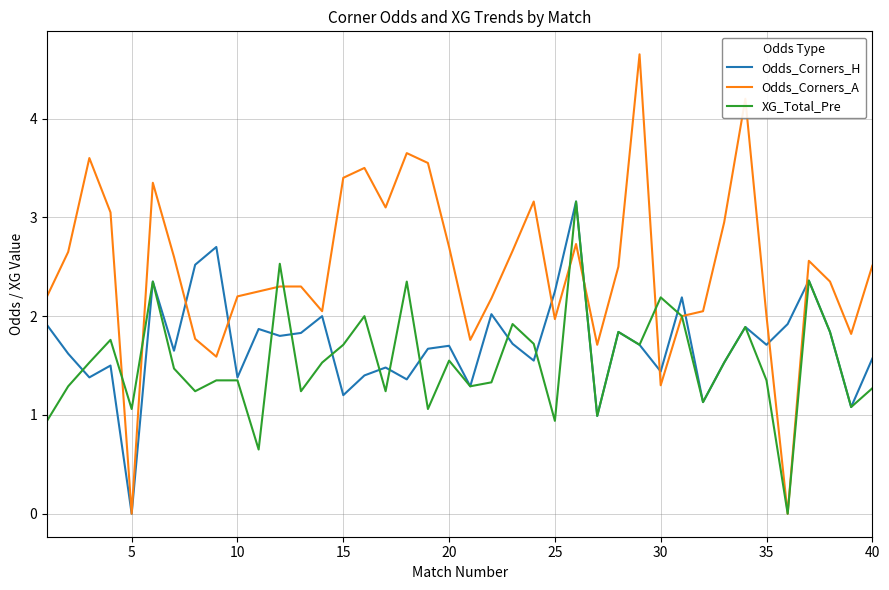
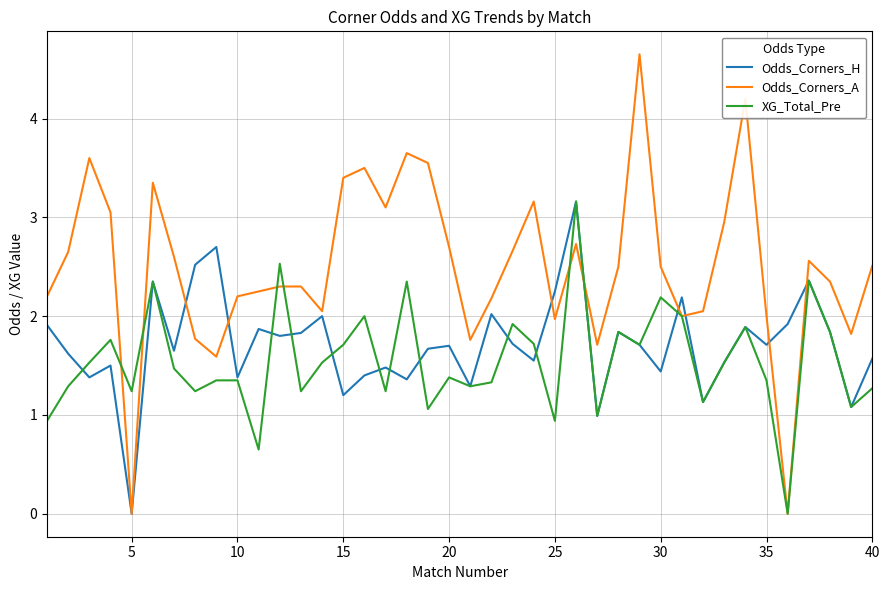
  {
    "Odds_Corners_H": {
      "10": 1.4,
      "15": 1.2,
      "20": 1.7,
      "25": 2.3,
      "30": 1.4,
      "35": 1.7,
      "40": 1.6
    },
    "Odds_Corners_A": {
      "10": 2.2,
      "15": 3.4,
      "20": 2.7,
      "25": 2.0,
-     "30": 1.3,
+     "30": 2.5,
      "35": 2.0,
      "40": 2.5
    },
    "XG_Total_Pre": {
-     "5": 1.1,
+     "5": 1.2,
      "10": 1.4,
      "15": 1.7,
-     "20": 1.6,
+     "20": 1.4,
      "25": 0.9,
      "30": 2.2,
      "35": 1.4,
      "40": 1.3
    }
  }
